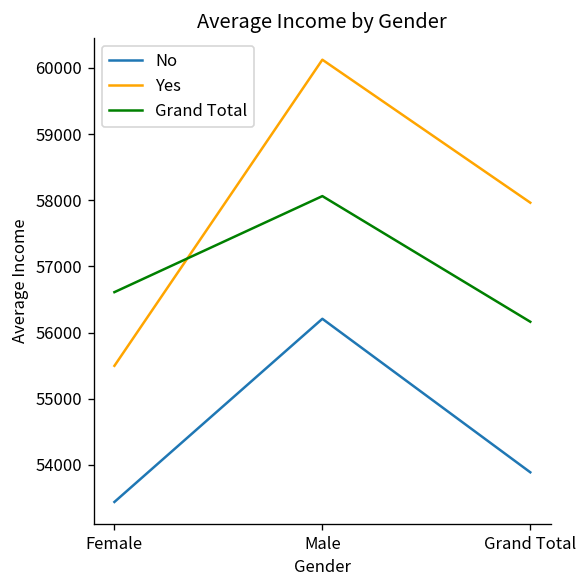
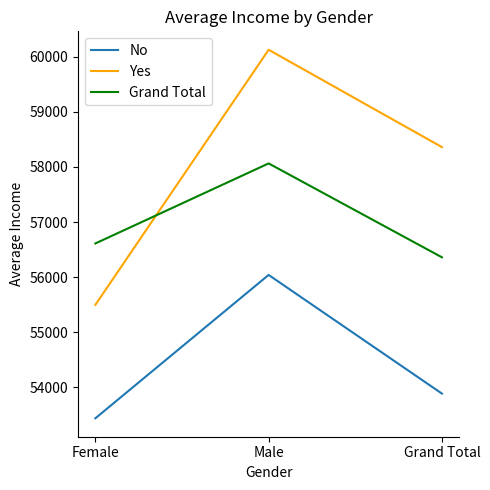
  {
    "No": {
      "Female": 53400,
-     "Male": 56200,
+     "Male": 56000,
      "Grand Total": 53900
    },
    "Yes": {
      "Female": 55500,
      "Male": 60100,
-     "Grand Total": 58000
+     "Grand Total": 58400
    },
    "Grand Total": {
      "Female": 56600,
      "Male": 58100,
-     "Grand Total": 56200
+     "Grand Total": 56400
    }
  }
